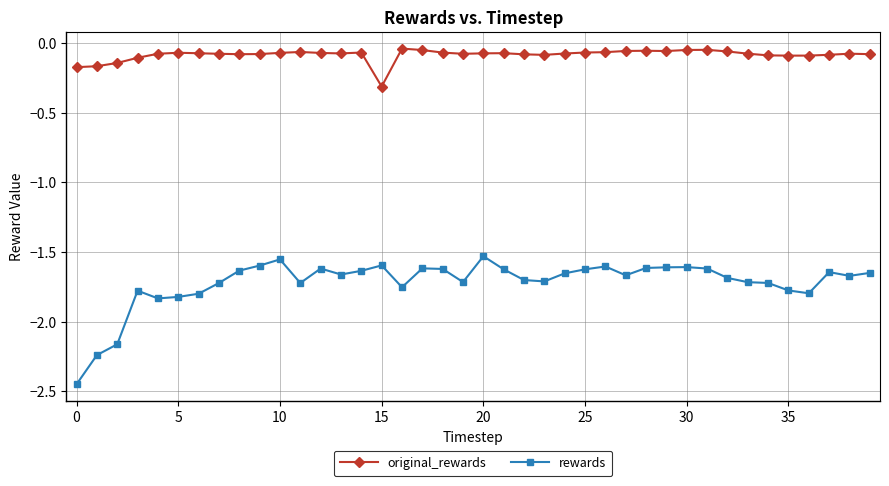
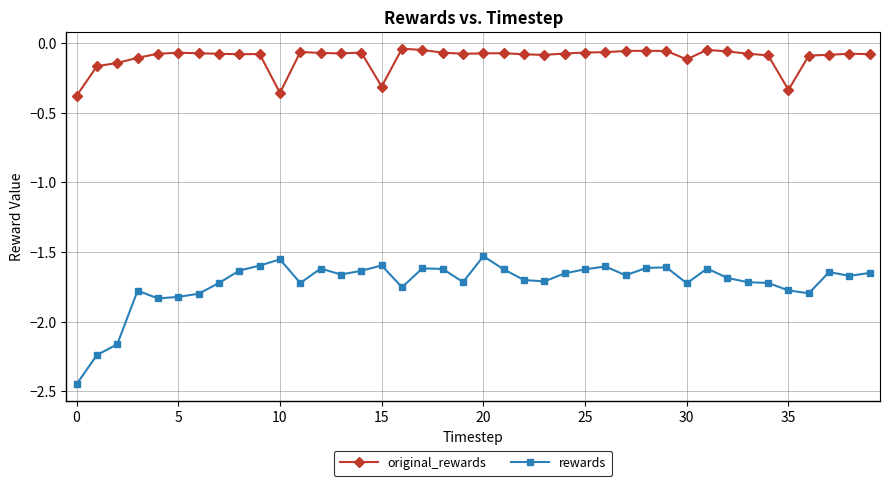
  {
    "original_rewards": {
-     "0": -0.17,
+     "0": -0.38,
      "5": -0.07,
-     "10": -0.07,
+     "10": -0.36,
      "15": -0.31,
      "20": -0.08,
      "25": -0.07,
-     "30": -0.05,
-     "35": -0.09
+     "30": -0.12,
+     "35": -0.34
    },
    "rewards": {
      "0": -2.45,
      "5": -1.82,
      "10": -1.55,
      "15": -1.60,
      "20": -1.53,
      "25": -1.62,
-     "30": -1.61,
+     "30": -1.73,
      "35": -1.78
    }
  }
